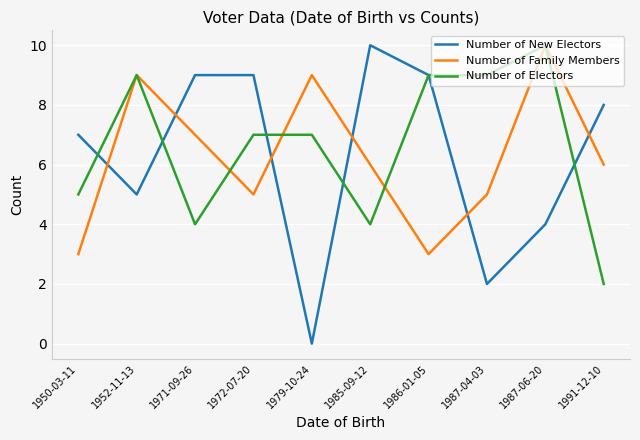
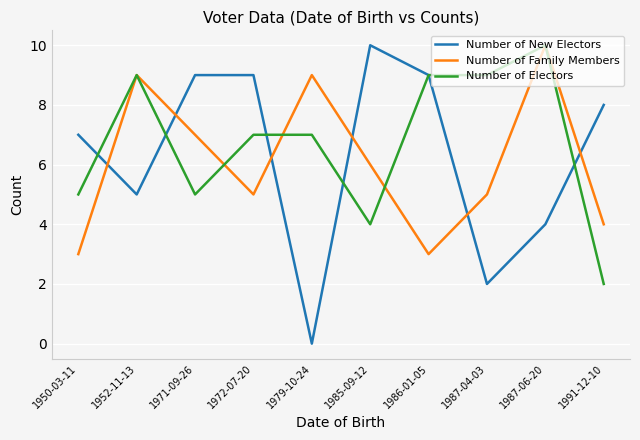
  {
    "Number of New Electors": {
      "1950-03-11": 7,
      "1952-11-13": 5,
      "1971-09-26": 9,
      "1972-07-20": 9,
      "1979-10-24": 0,
      "1985-09-12": 10,
      "1987-04-03": 2,
      "1987-06-20": 4,
      "1991-12-10": 8
    },
    "Number of Family Members": {
      "1950-03-11": 3,
      "1971-09-26": 7,
      "1972-07-20": 5,
      "1979-10-24": 9,
      "1985-09-12": 6,
      "1986-01-05": 3,
      "1987-04-03": 5,
-     "1991-12-10": 6
+     "1991-12-10": 4
    },
    "Number of Electors": {
      "1950-03-11": 5,
-     "1971-09-26": 4,
+     "1971-09-26": 5,
      "1972-07-20": 7,
      "1979-10-24": 7,
      "1985-09-12": 4,
      "1991-12-10": 2
    }
  }
